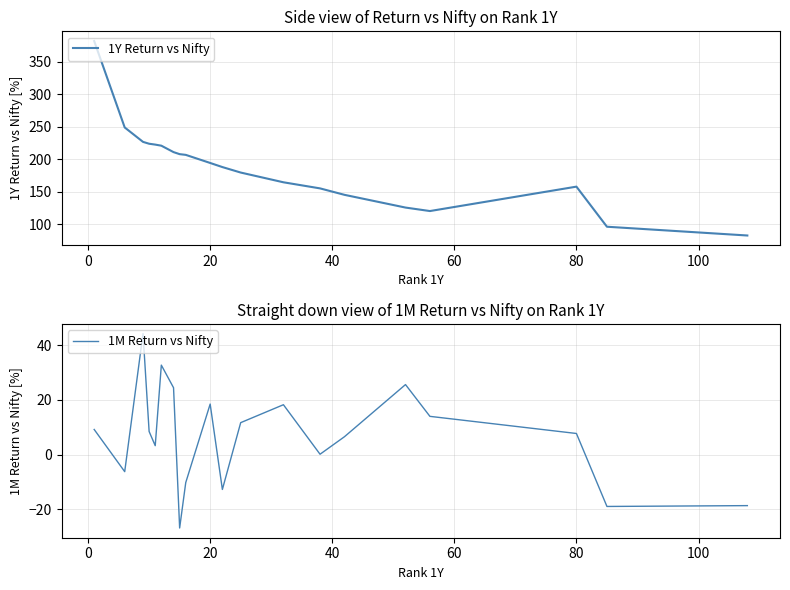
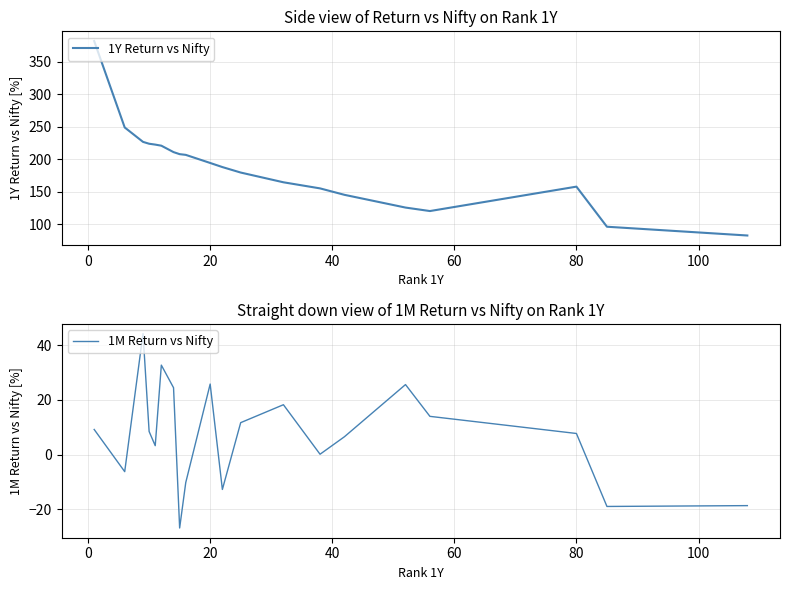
  {
    "Side view of Return vs Nifty on Rank 1Y": {
      "20": 190,
      "80": 160
    },
    "Straight down view of 1M Return vs Nifty on Rank 1Y": {
-     "20": 18,
+     "20": 26,
      "80": 8
    }
  }
